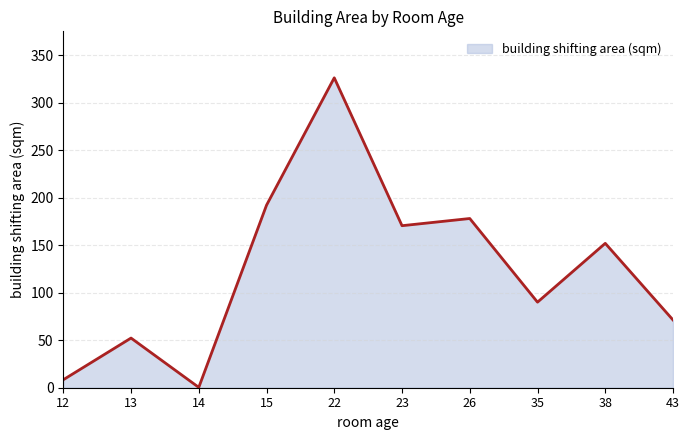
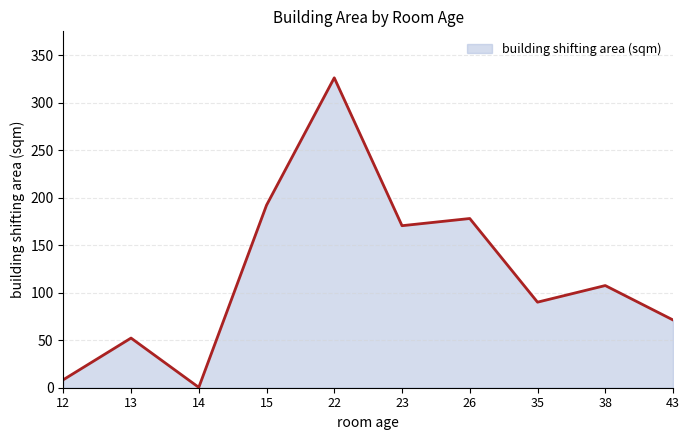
  {
    "12": 10,
    "13": 50,
    "14": 0,
    "15": 190,
    "22": 330,
    "23": 170,
    "26": 180,
    "35": 90,
-   "38": 150,
+   "38": 110,
    "43": 70
  }
